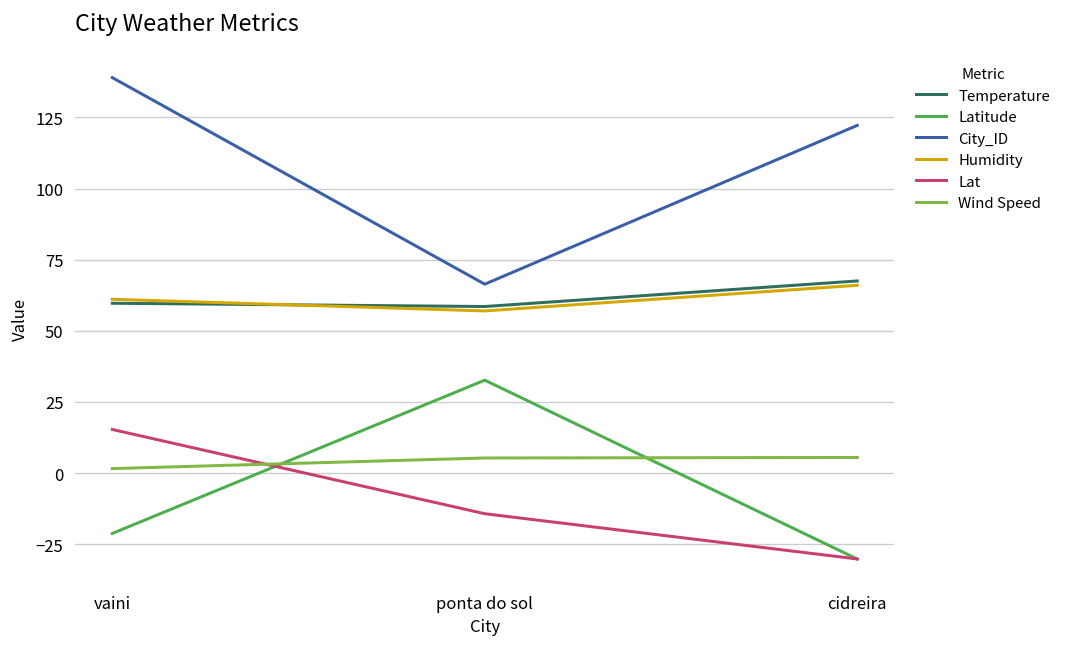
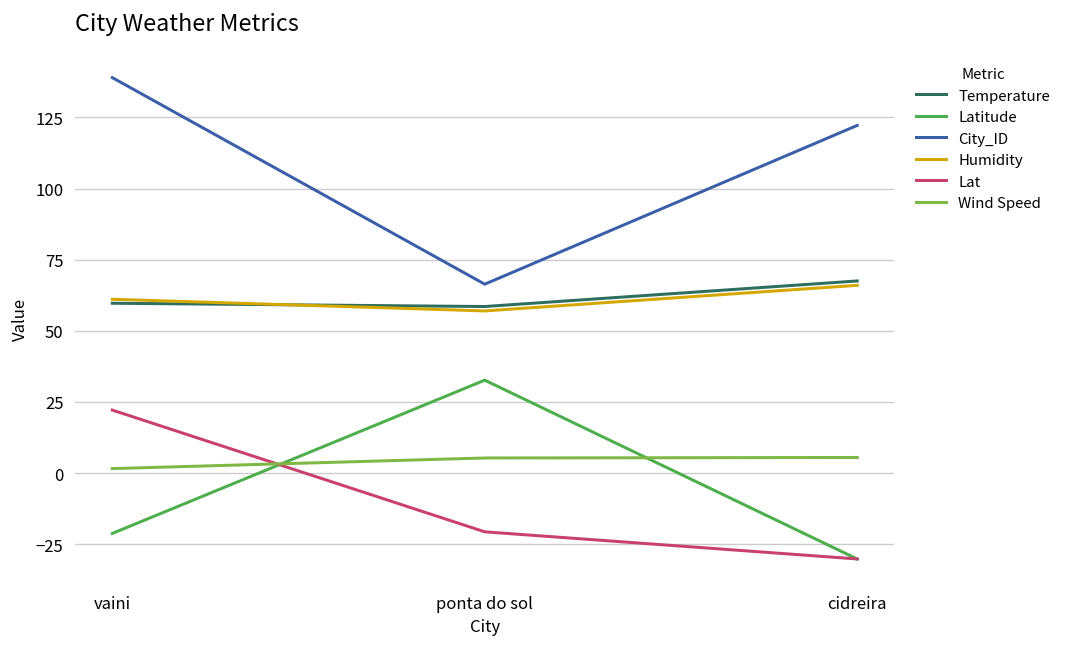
  {
    "Temperature": {
      "vaini": 60,
      "ponta do sol": 59,
      "cidreira": 68
    },
    "City_ID": {
      "vaini": 139,
      "ponta do sol": 66,
      "cidreira": 122
    },
    "Humidity": {
      "vaini": 61,
      "ponta do sol": 57,
      "cidreira": 66
    },
    "Lat": {
-     "vaini": 15,
-     "ponta do sol": -14
+     "vaini": 22,
+     "ponta do sol": -21
    }
  }
